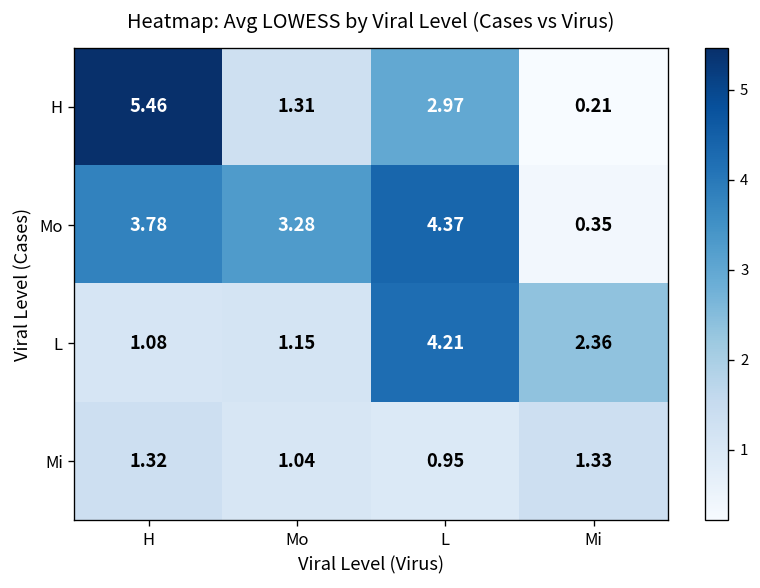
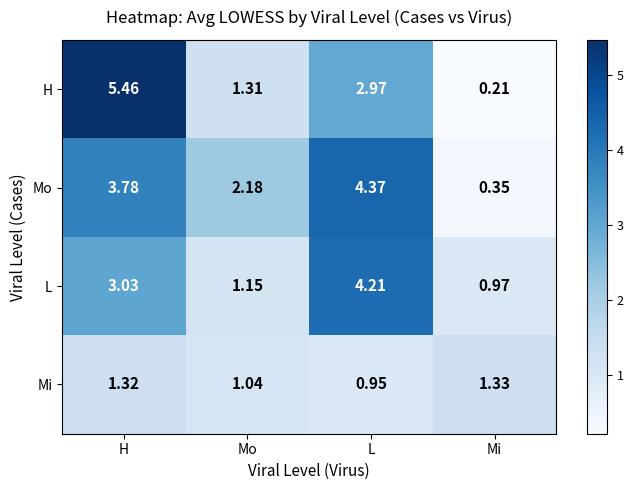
  {
    "H": {
      "H": 5.46,
      "Mo": 1.31,
      "L": 2.97,
      "Mi": 0.21
    },
    "Mo": {
      "H": 3.78,
-     "Mo": 3.28,
+     "Mo": 2.18,
      "L": 4.37,
      "Mi": 0.35
    },
    "L": {
-     "H": 1.08,
+     "H": 3.03,
      "Mo": 1.15,
      "L": 4.21,
-     "Mi": 2.36
+     "Mi": 0.97
    },
    "Mi": {
      "H": 1.32,
      "Mo": 1.04,
      "L": 0.95,
      "Mi": 1.33
    }
  }
